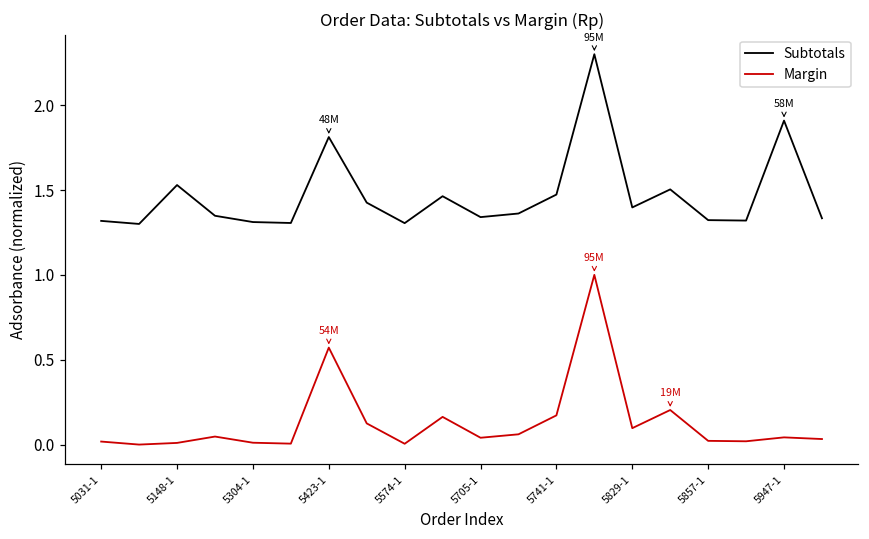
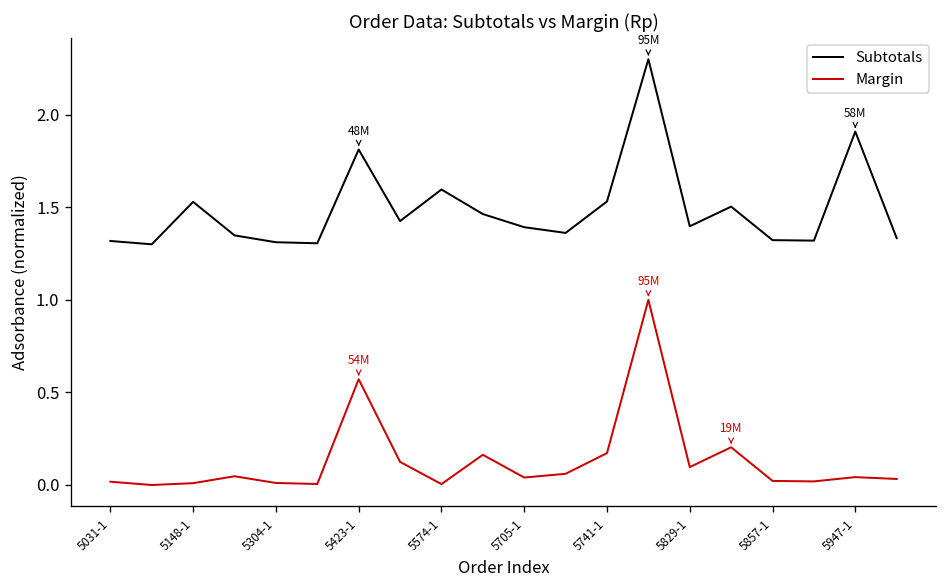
  {
    "Subtotals": {
      "5031-1": 1.32,
      "5148-1": 1.53,
      "5304-1": 1.31,
-     "5574-1": 1.30,
-     "5705-1": 1.34,
-     "5741-1": 1.47,
+     "5574-1": 1.60,
+     "5705-1": 1.39,
+     "5741-1": 1.53,
      "5829-1": 1.40,
      "5857-1": 1.32
    },
    "Margin": {
      "5031-1": 0.02,
      "5148-1": 0.01,
      "5304-1": 0.01,
      "5574-1": 0.00,
      "5705-1": 0.04,
      "5741-1": 0.17,
      "5829-1": 0.10,
      "5857-1": 0.02,
      "5947-1": 0.04
    }
  }
